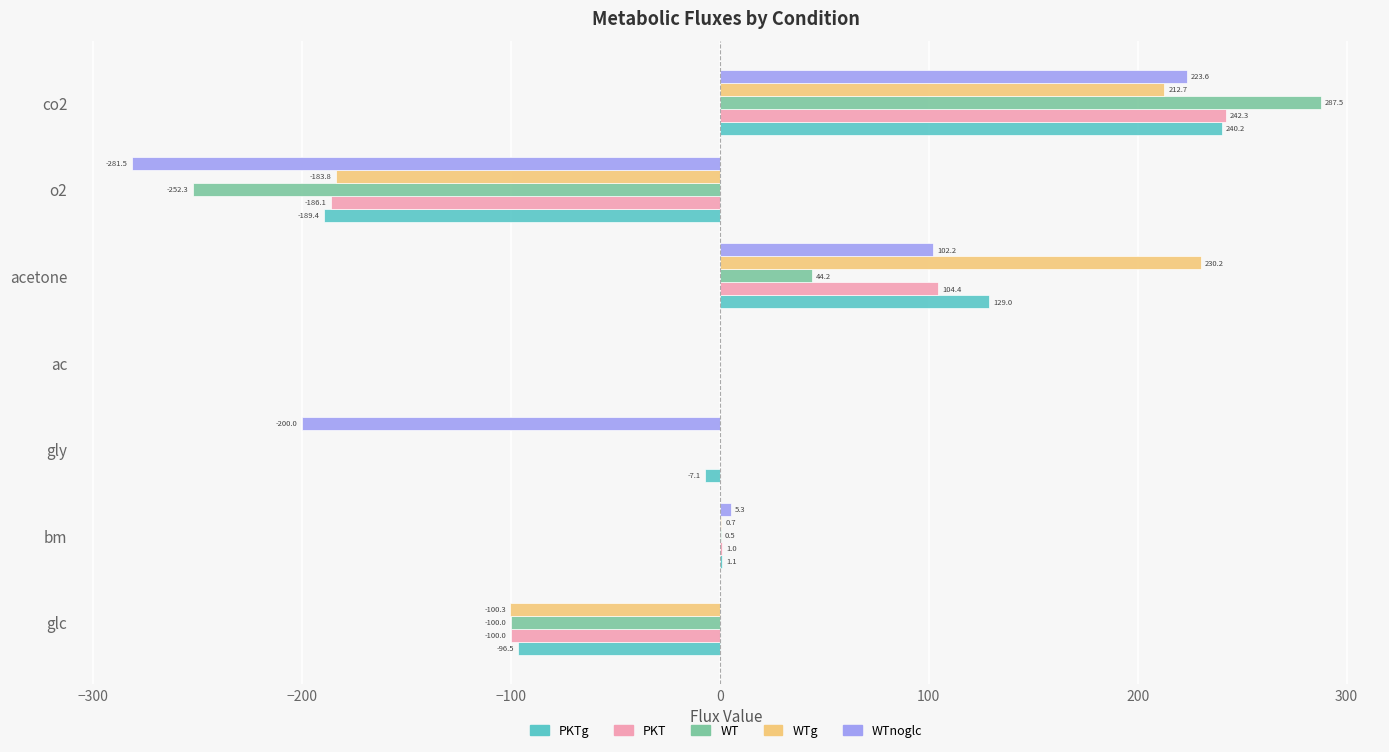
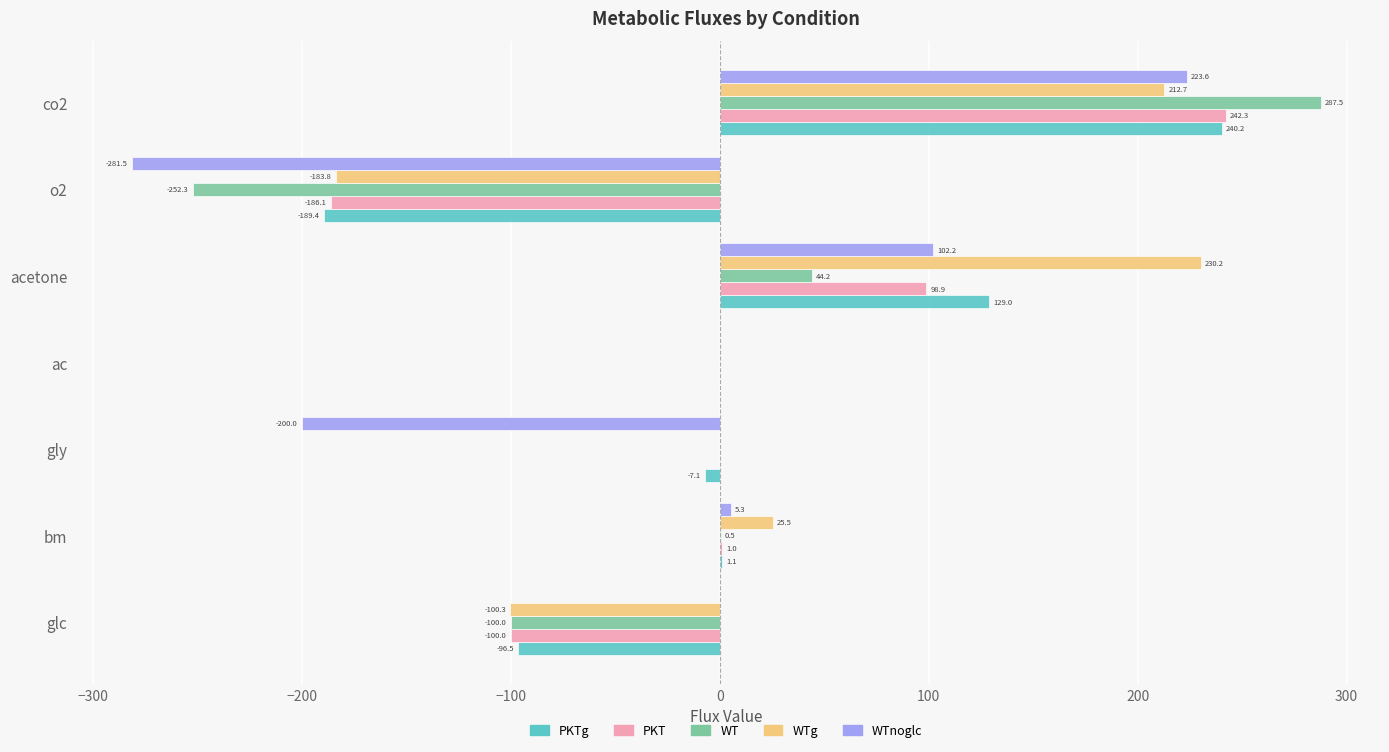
  {
    "PKT": {
      "co2": 242.3,
      "o2": -186.1,
-     "acetone": 104.4,
+     "acetone": 98.9,
      "bm": 1.0,
      "glc": -100.0
    },
    "WTg": {
      "co2": 212.7,
      "o2": -183.8,
      "acetone": 230.2,
-     "bm": 0.7,
+     "bm": 25.5,
      "glc": -100.3
    },
    "WTnoglc": {
      "co2": 223.6,
      "o2": -281.5,
      "acetone": 102.2,
      "gly": -200.0,
      "bm": 5.3
    }
  }
